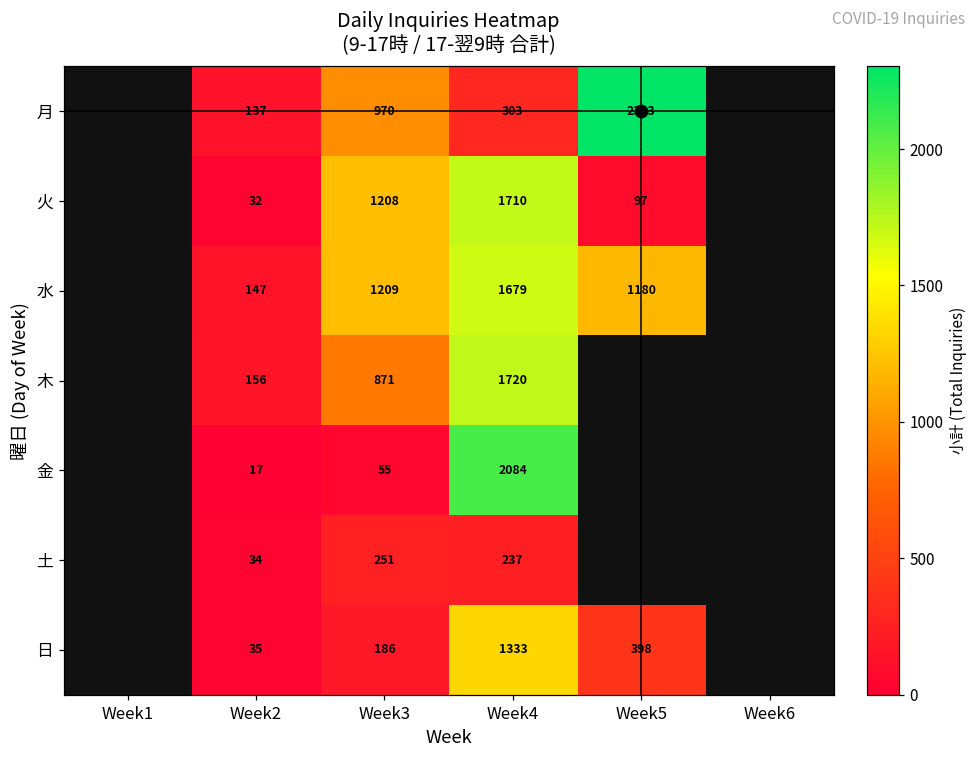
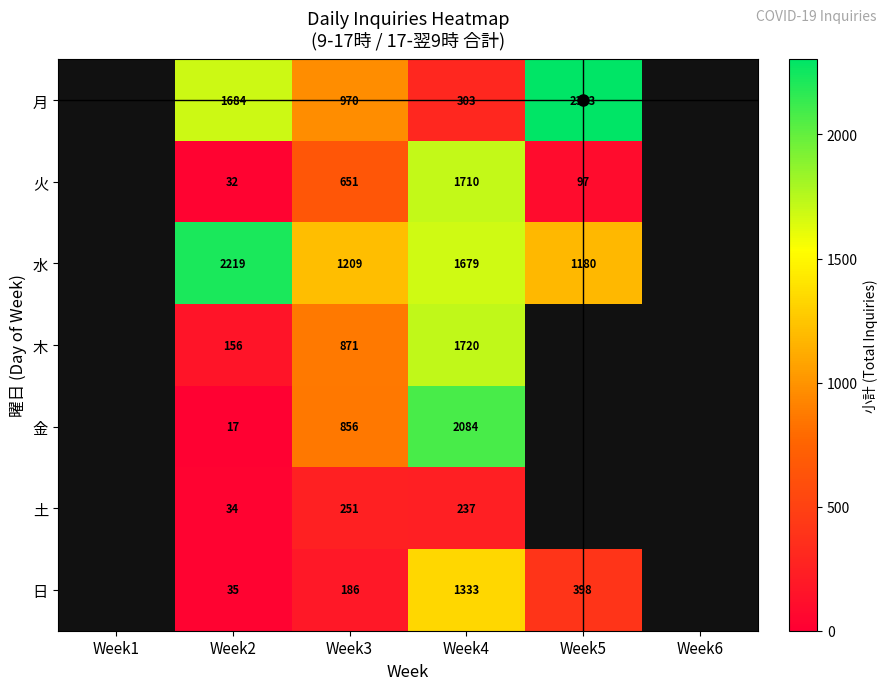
  {
    "月": {
-     "Week2": 137,
+     "Week2": 1684,
      "Week3": 970,
      "Week4": 303
    },
    "火": {
      "Week2": 32,
-     "Week3": 1208,
+     "Week3": 651,
      "Week4": 1710,
      "Week5": 97
    },
    "水": {
-     "Week2": 147,
+     "Week2": 2219,
      "Week3": 1209,
      "Week4": 1679,
      "Week5": 1180
    },
    "木": {
      "Week2": 156,
      "Week3": 871,
      "Week4": 1720
    },
    "金": {
      "Week2": 17,
-     "Week3": 55,
+     "Week3": 856,
      "Week4": 2084
    },
    "土": {
      "Week2": 34,
      "Week3": 251,
      "Week4": 237
    },
    "日": {
      "Week2": 35,
      "Week3": 186,
      "Week4": 1333,
      "Week5": 398
    }
  }
